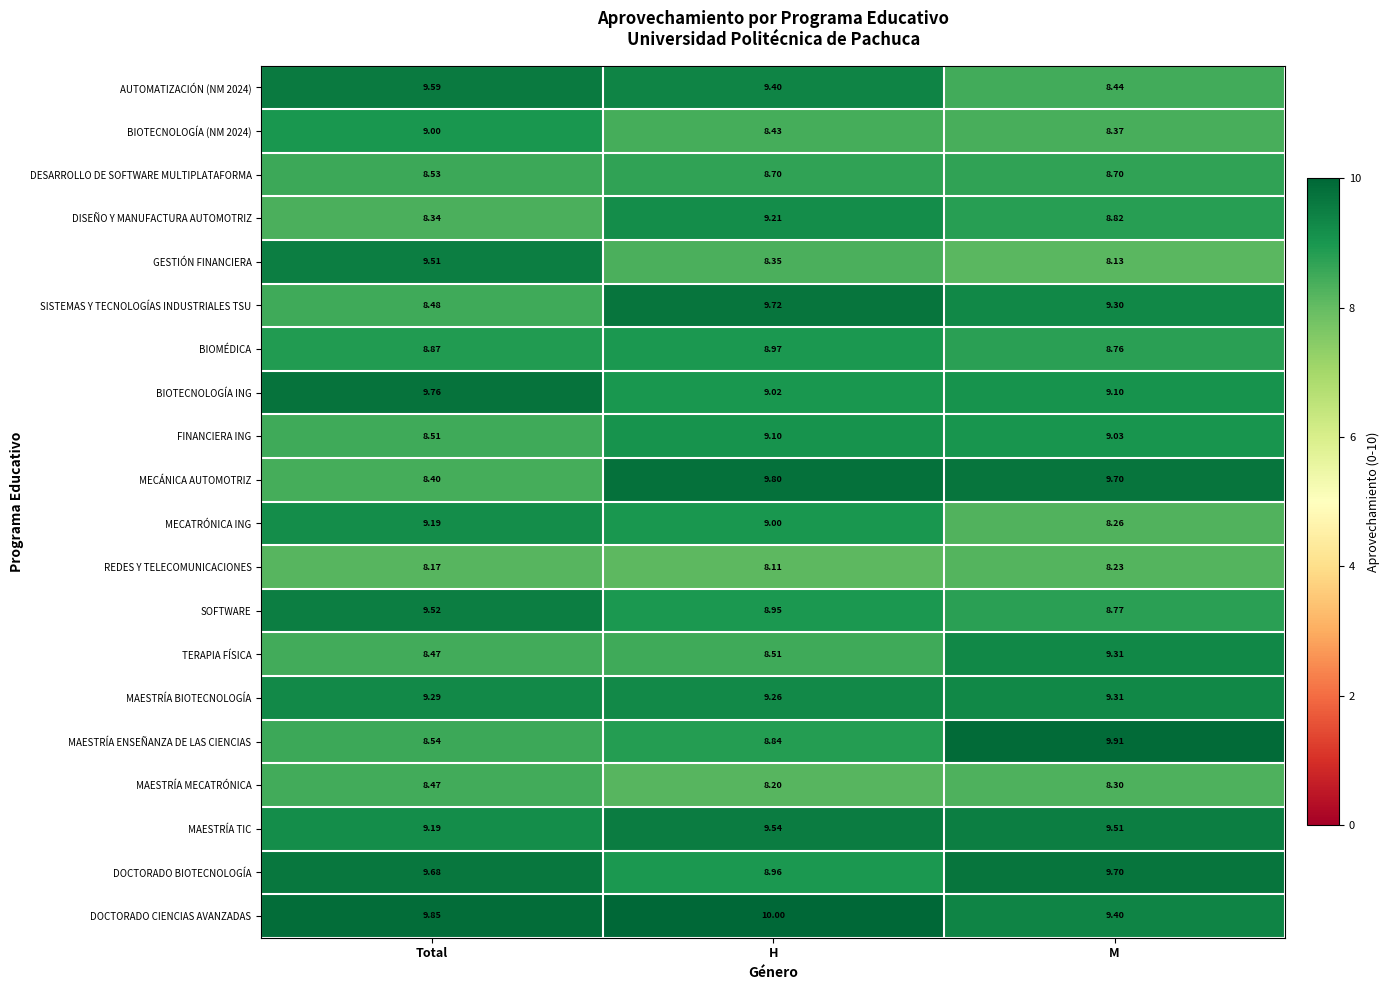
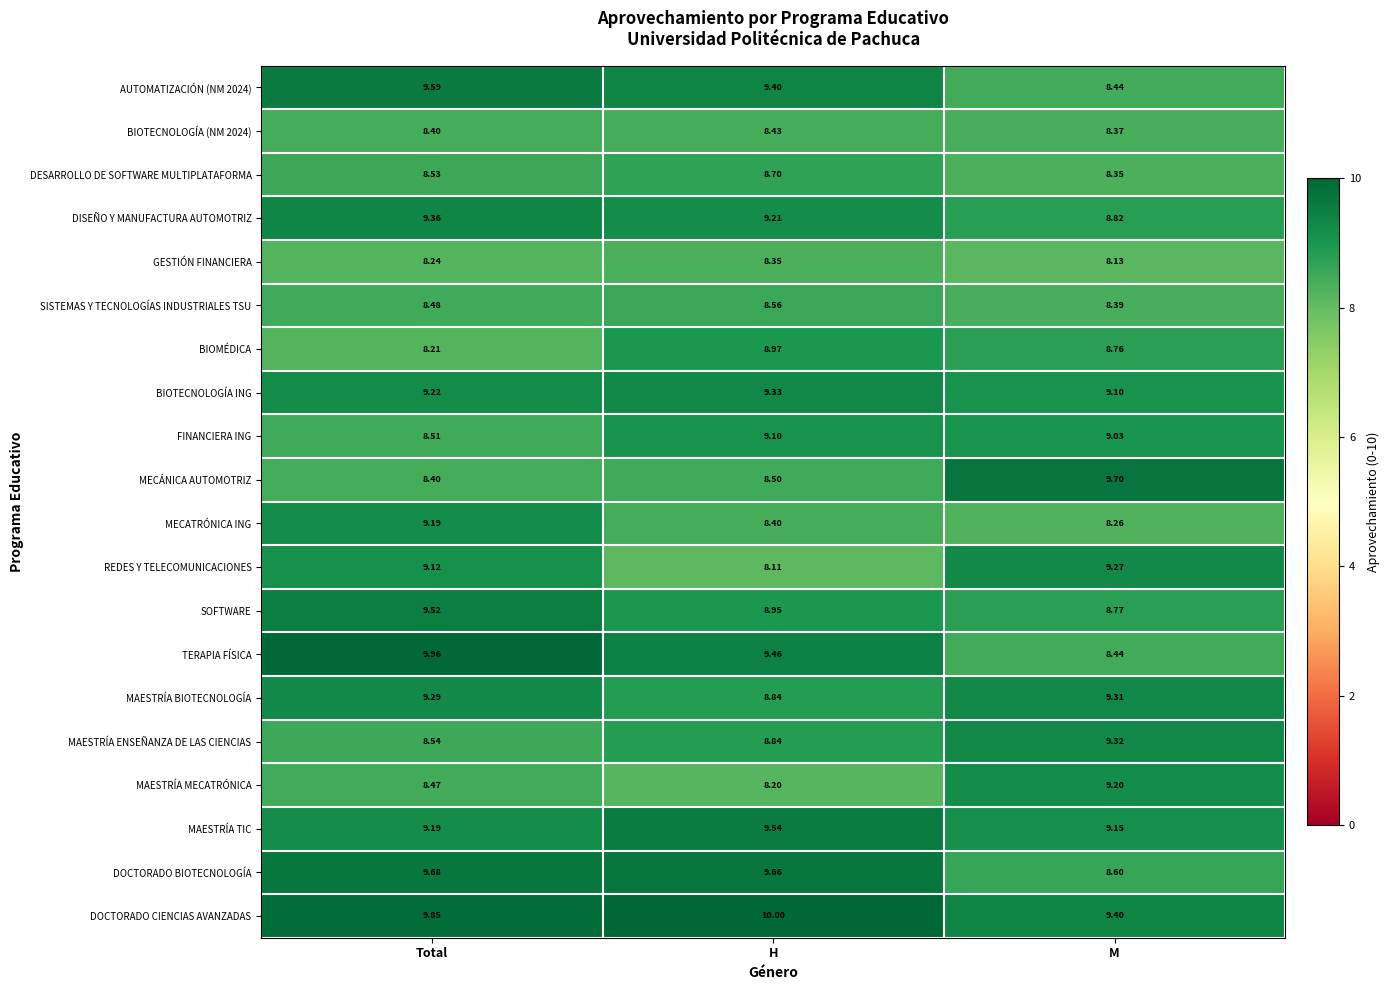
  {
    "AUTOMATIZACIÓN (NM 2024)": {
      "Total": 9.59,
      "H": 9.40,
      "M": 8.44
    },
    "BIOTECNOLOGÍA (NM 2024)": {
-     "Total": 9.00,
+     "Total": 8.40,
      "H": 8.43,
      "M": 8.37
    },
    "DESARROLLO DE SOFTWARE MULTIPLATAFORMA": {
      "Total": 8.53,
      "H": 8.70,
-     "M": 8.70
+     "M": 8.35
    },
    "DISEÑO Y MANUFACTURA AUTOMOTRIZ": {
-     "Total": 8.34,
+     "Total": 9.36,
      "H": 9.21,
      "M": 8.82
    },
    "GESTIÓN FINANCIERA": {
-     "Total": 9.51,
+     "Total": 8.24,
      "H": 8.35,
      "M": 8.13
    },
    "SISTEMAS Y TECNOLOGÍAS INDUSTRIALES TSU": {
      "Total": 8.48,
-     "H": 9.72,
-     "M": 9.30
+     "H": 8.56,
+     "M": 8.39
    },
    "BIOMÉDICA": {
-     "Total": 8.87,
+     "Total": 8.21,
      "H": 8.97,
      "M": 8.76
    },
    "BIOTECNOLOGÍA ING": {
-     "Total": 9.76,
-     "H": 9.02,
+     "Total": 9.22,
+     "H": 9.33,
      "M": 9.10
    },
    "FINANCIERA ING": {
      "Total": 8.51,
      "H": 9.10,
      "M": 9.03
    },
    "MECÁNICA AUTOMOTRIZ": {
      "Total": 8.40,
-     "H": 9.80,
+     "H": 8.50,
      "M": 9.70
    },
    "MECATRÓNICA ING": {
      "Total": 9.19,
-     "H": 9.00,
+     "H": 8.40,
      "M": 8.26
    },
    "REDES Y TELECOMUNICACIONES": {
-     "Total": 8.17,
+     "Total": 9.12,
      "H": 8.11,
-     "M": 8.23
+     "M": 9.27
    },
    "SOFTWARE": {
      "Total": 9.52,
      "H": 8.95,
      "M": 8.77
    },
    "TERAPIA FÍSICA": {
-     "Total": 8.47,
-     "H": 8.51,
-     "M": 9.31
+     "Total": 9.96,
+     "H": 9.46,
+     "M": 8.44
    },
    "MAESTRÍA BIOTECNOLOGÍA": {
      "Total": 9.29,
-     "H": 9.26,
+     "H": 8.84,
      "M": 9.31
    },
    "MAESTRÍA ENSEÑANZA DE LAS CIENCIAS": {
      "Total": 8.54,
      "H": 8.84,
-     "M": 9.91
+     "M": 9.32
    },
    "MAESTRÍA MECATRÓNICA": {
      "Total": 8.47,
      "H": 8.20,
-     "M": 8.30
+     "M": 9.20
    },
    "MAESTRÍA TIC": {
      "Total": 9.19,
      "H": 9.54,
-     "M": 9.51
+     "M": 9.15
    },
    "DOCTORADO BIOTECNOLOGÍA": {
      "Total": 9.68,
-     "H": 8.96,
-     "M": 9.70
+     "H": 9.66,
+     "M": 8.60
    },
    "DOCTORADO CIENCIAS AVANZADAS": {
      "Total": 9.85,
      "H": 10.00,
      "M": 9.40
    }
  }
